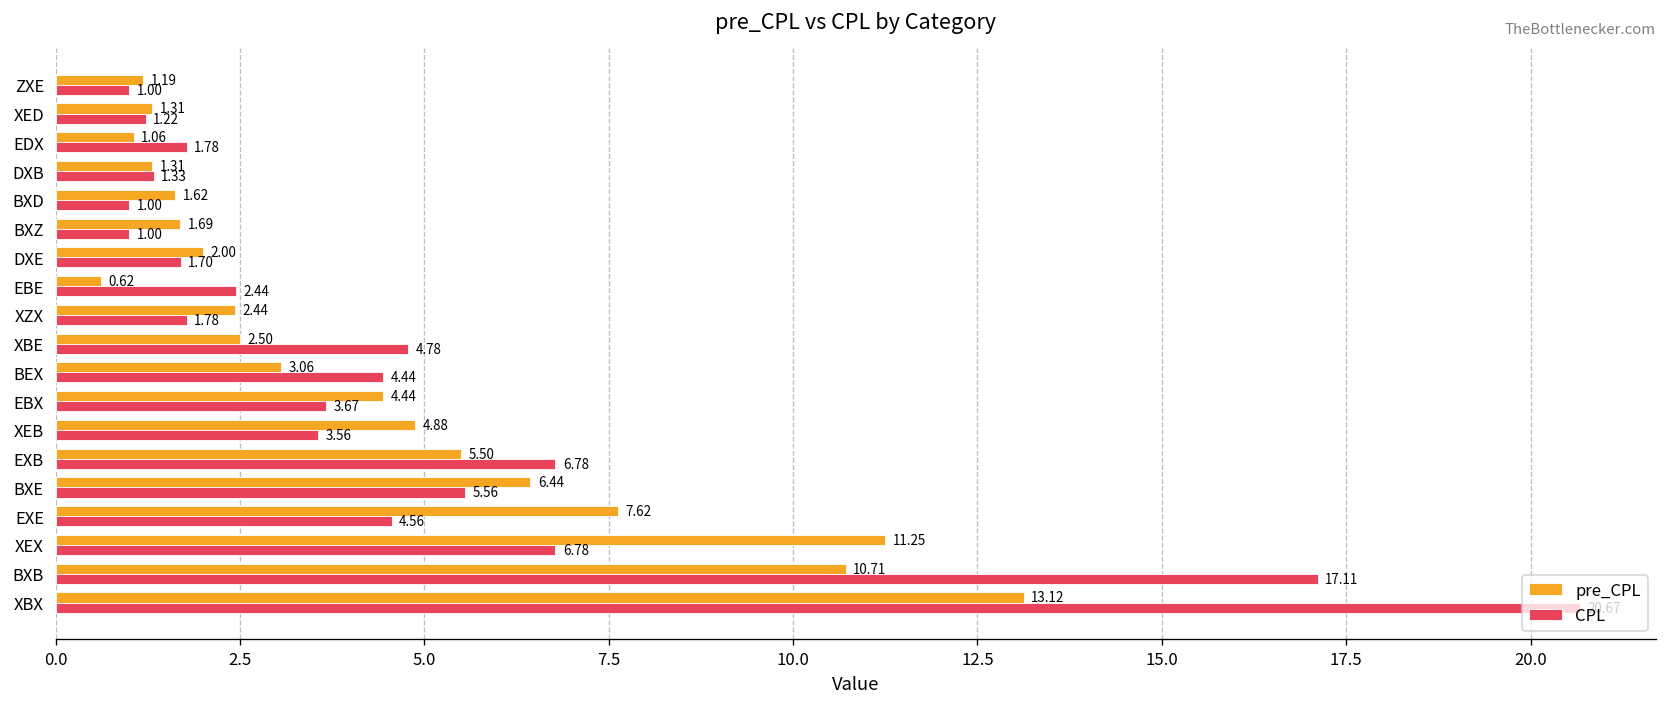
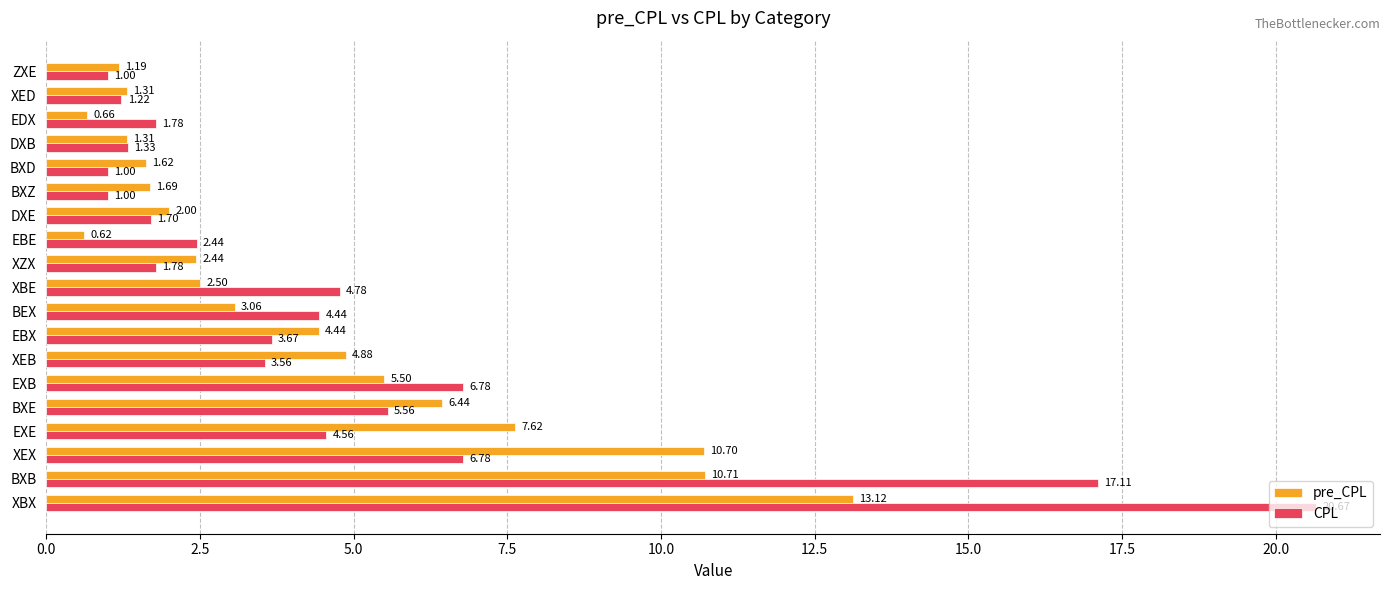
  {
    "pre_CPL": {
      "ZXE": 1.19,
      "XED": 1.31,
-     "EDX": 1.06,
+     "EDX": 0.66,
      "BXD": 1.62,
      "BXZ": 1.69,
      "DXE": 2.00,
      "EBE": 0.62,
      "XZX": 2.44,
      "XBE": 2.50,
      "BEX": 3.06,
      "EBX": 4.44,
      "XEB": 4.88,
      "EXB": 5.50,
      "BXE": 6.44,
      "EXE": 7.62,
-     "XEX": 11.25,
+     "XEX": 10.70,
      "BXB": 10.71,
      "XBX": 13.12
    },
    "CPL": {
      "ZXE": 1.00,
      "XED": 1.22,
      "EDX": 1.78,
      "BXD": 1.00,
      "BXZ": 1.00,
      "DXE": 1.70,
      "EBE": 2.44,
      "XZX": 1.78,
      "XBE": 4.78,
      "BEX": 4.44,
      "EBX": 3.67,
      "XEB": 3.56,
      "EXB": 6.78,
      "BXE": 5.56,
      "EXE": 4.56,
      "XEX": 6.78,
      "BXB": 17.11
    }
  }
